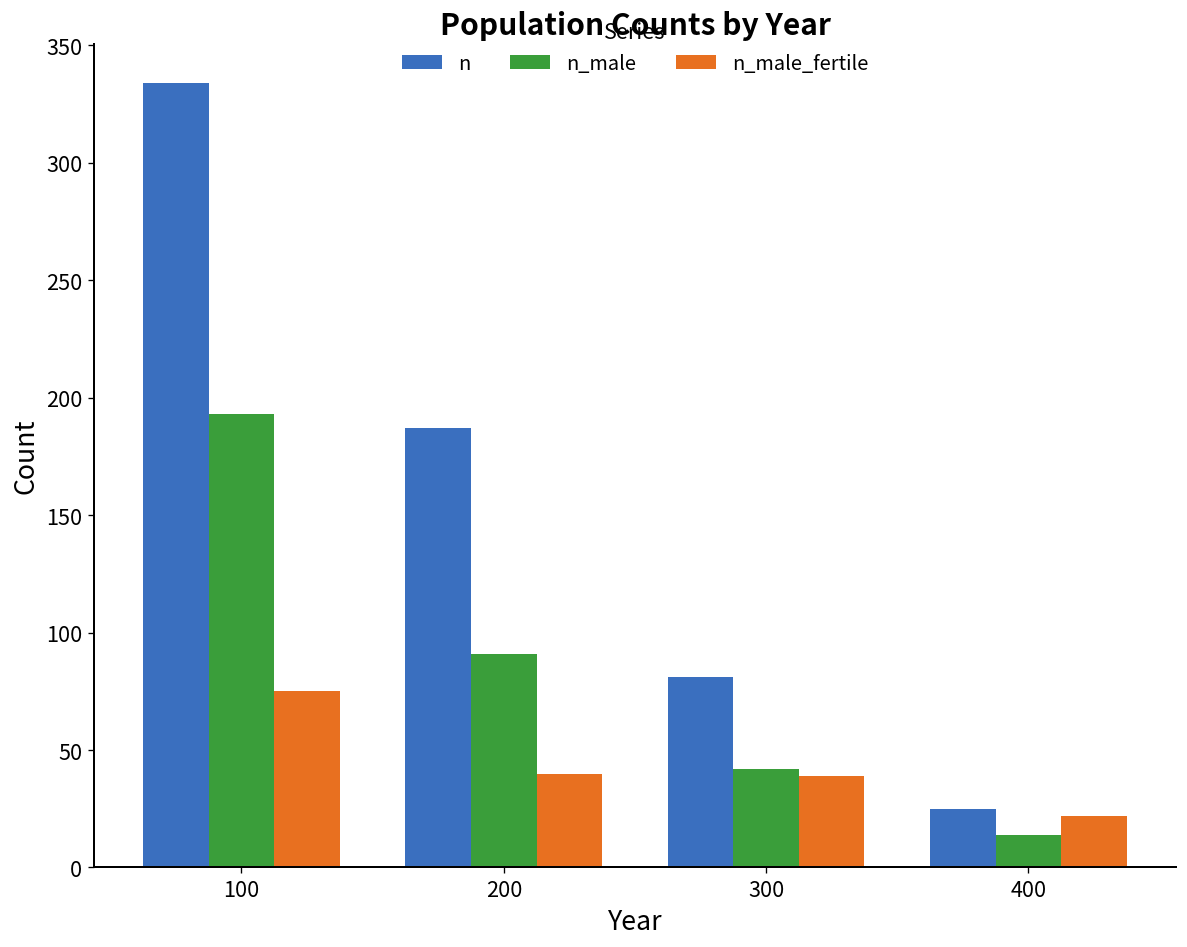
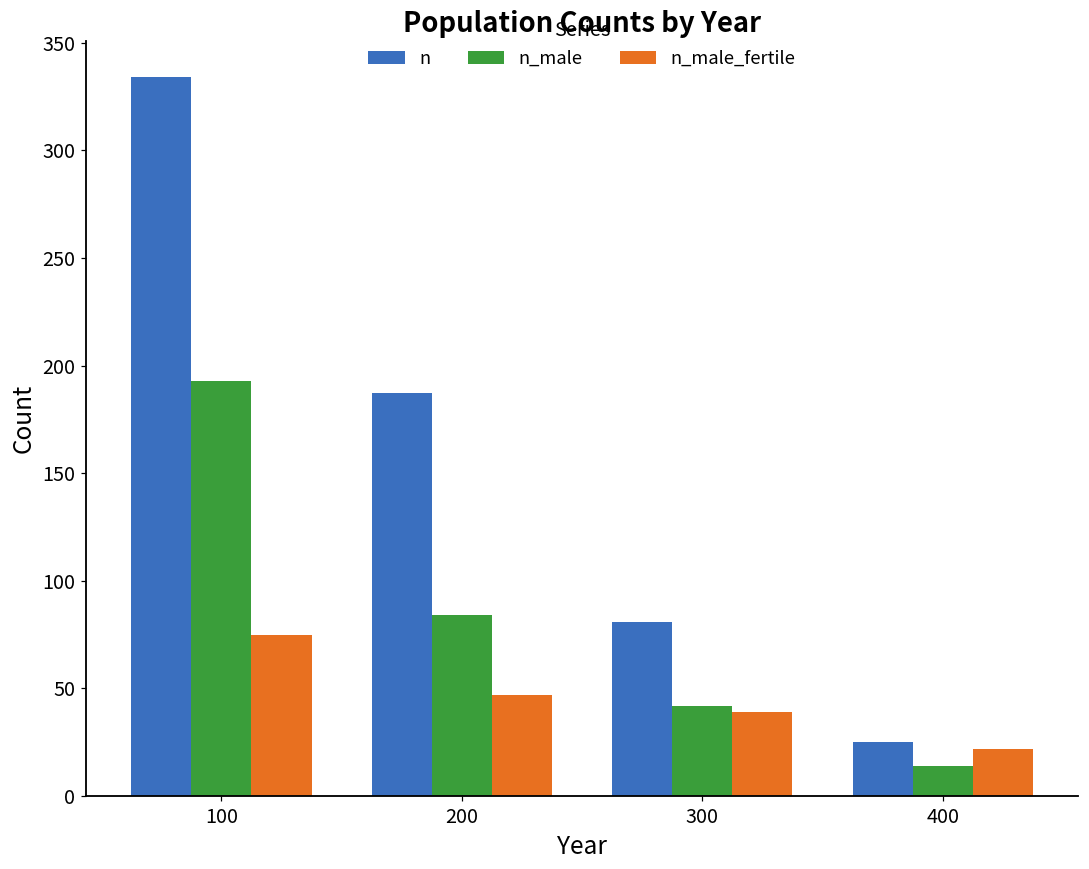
  {
    "n": {
      "100": 334,
      "200": 187,
      "300": 81,
      "400": 25
    },
    "n_male": {
      "100": 193,
-     "200": 91,
+     "200": 84,
      "300": 42,
      "400": 14
    },
    "n_male_fertile": {
      "100": 75,
-     "200": 40,
+     "200": 47,
      "300": 39,
      "400": 22
    }
  }
